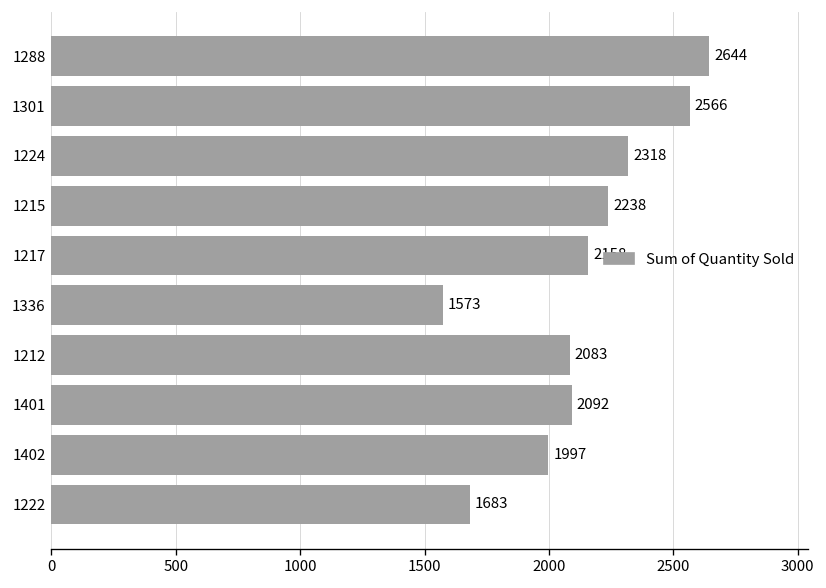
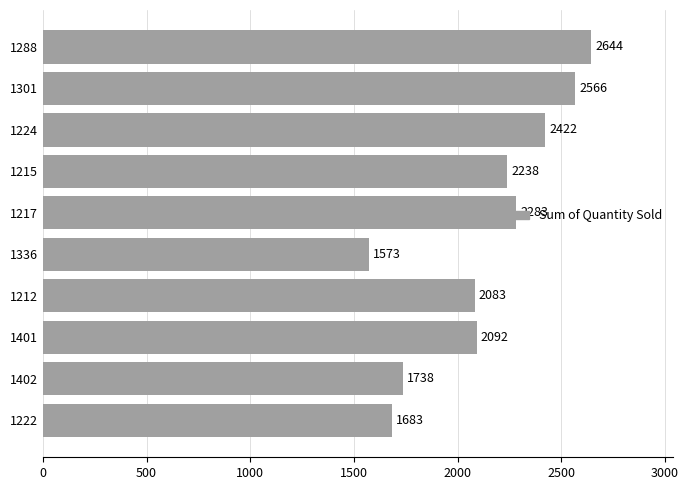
  {
    "1288": 2644,
    "1301": 2566,
-   "1224": 2318,
+   "1224": 2422,
    "1215": 2238,
-   "1217": 2158,
+   "1217": 2283,
    "1336": 1573,
    "1212": 2083,
    "1401": 2092,
-   "1402": 1997,
+   "1402": 1738,
    "1222": 1683
  }
